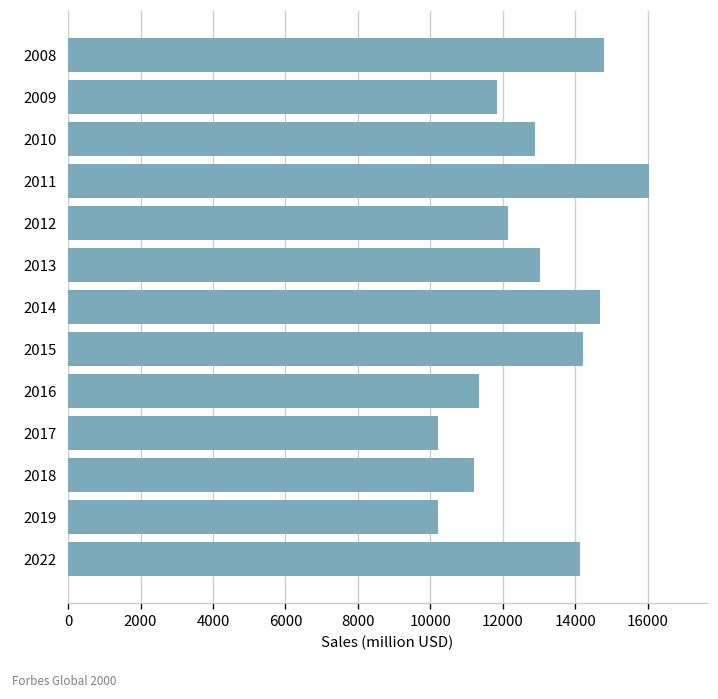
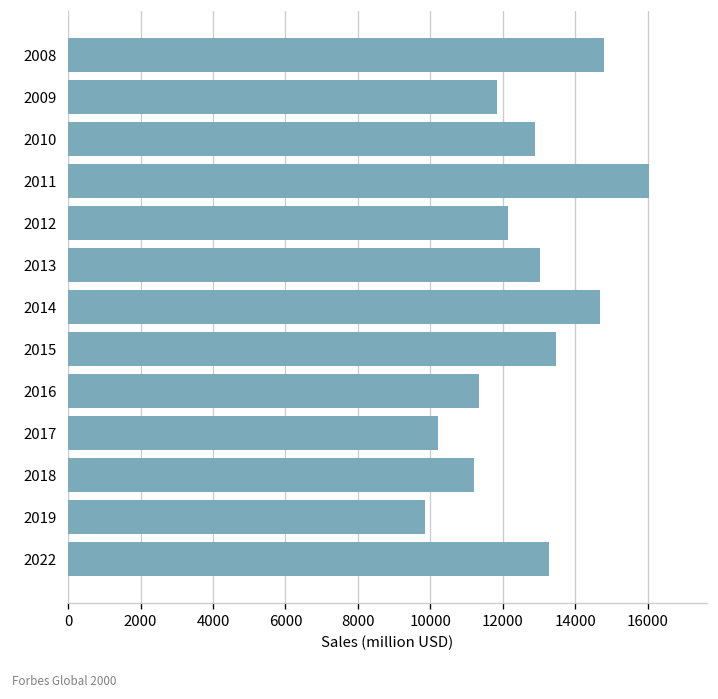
  {
    "2008": 14800,
    "2009": 11900,
    "2010": 12900,
    "2011": 16000,
    "2012": 12200,
    "2013": 13000,
    "2014": 14700,
-   "2015": 14200,
+   "2015": 13500,
    "2016": 11300,
    "2017": 10200,
    "2018": 11200,
-   "2019": 10200,
-   "2022": 14100
+   "2019": 9900,
+   "2022": 13300
  }
